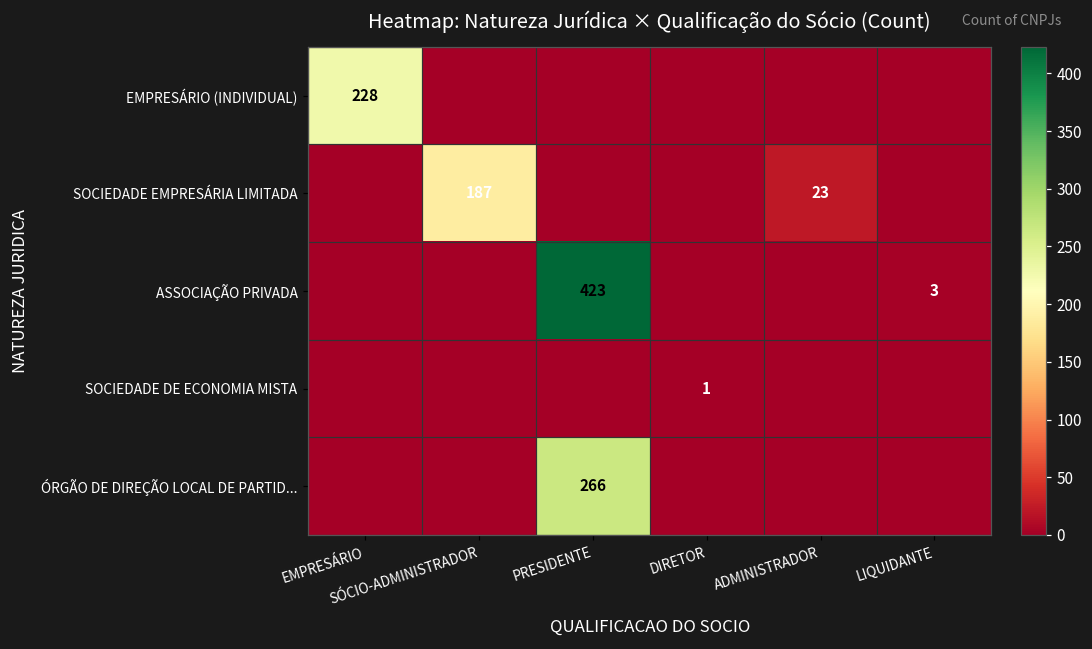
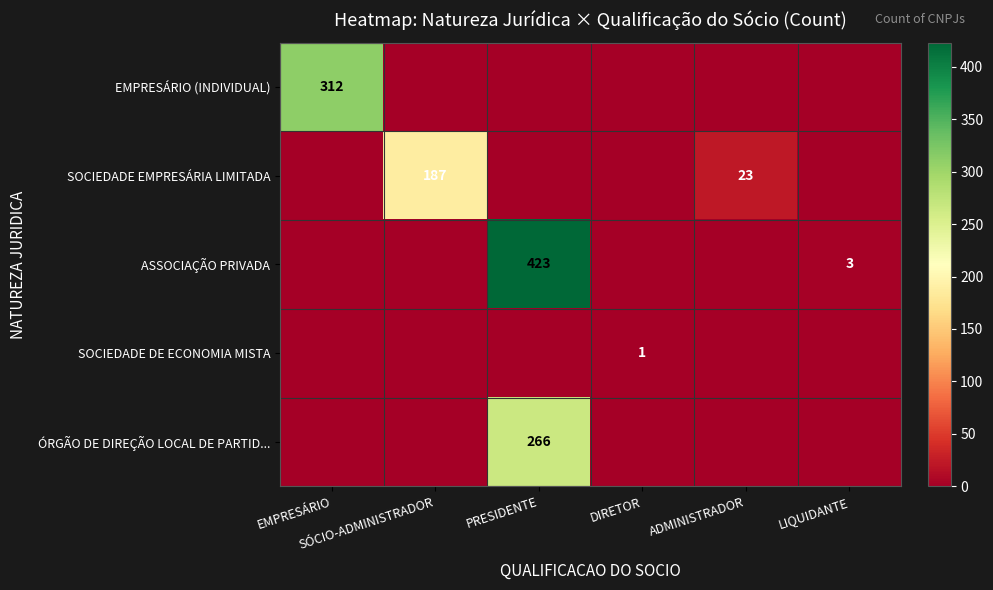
  {
    "EMPRESÁRIO (INDIVIDUAL)": {
-     "EMPRESÁRIO": 228
+     "EMPRESÁRIO": 312
    },
    "SOCIEDADE EMPRESÁRIA LIMITADA": {
      "SÓCIO-ADMINISTRADOR": 187,
      "ADMINISTRADOR": 23
    },
    "ASSOCIAÇÃO PRIVADA": {
      "PRESIDENTE": 423,
      "LIQUIDANTE": 3
    },
    "SOCIEDADE DE ECONOMIA MISTA": {
      "DIRETOR": 1
    },
    "ÓRGÃO DE DIREÇÃO LOCAL DE PARTID...": {
      "PRESIDENTE": 266
    }
  }
